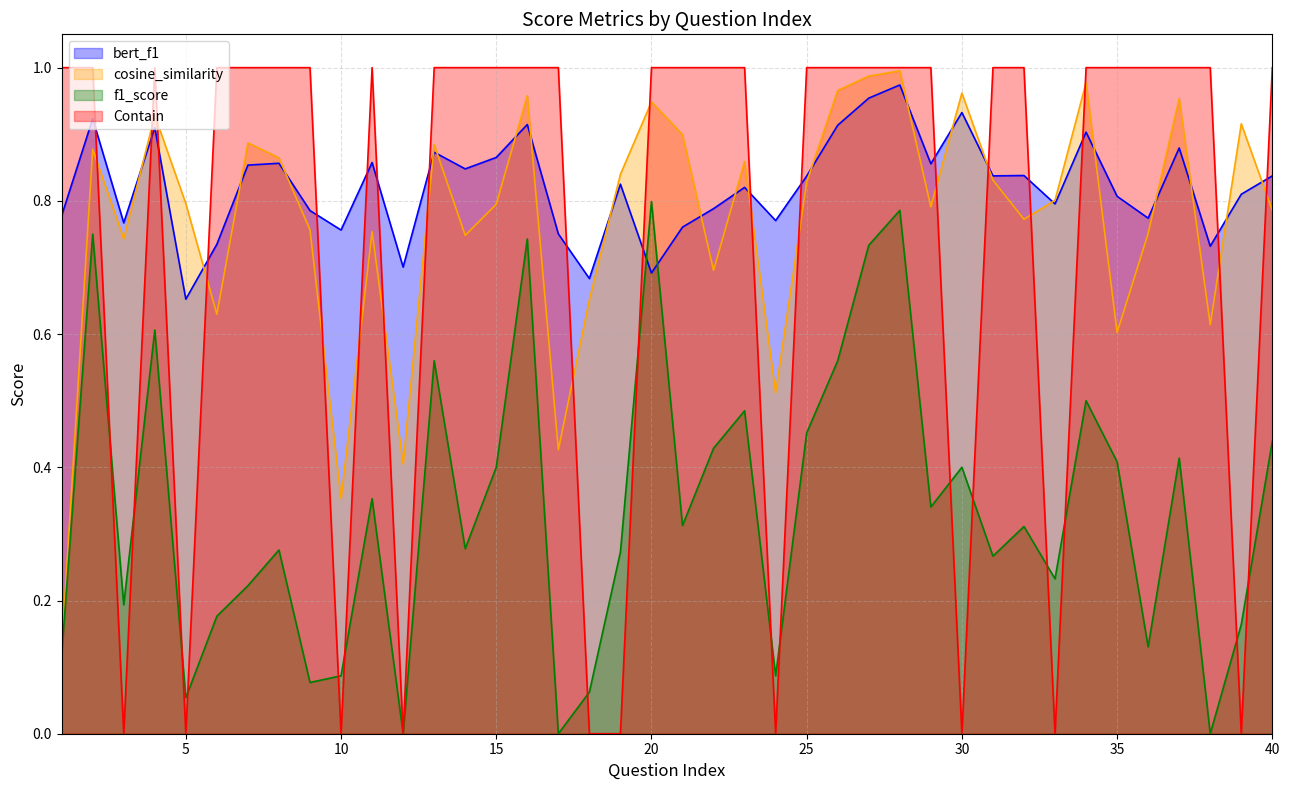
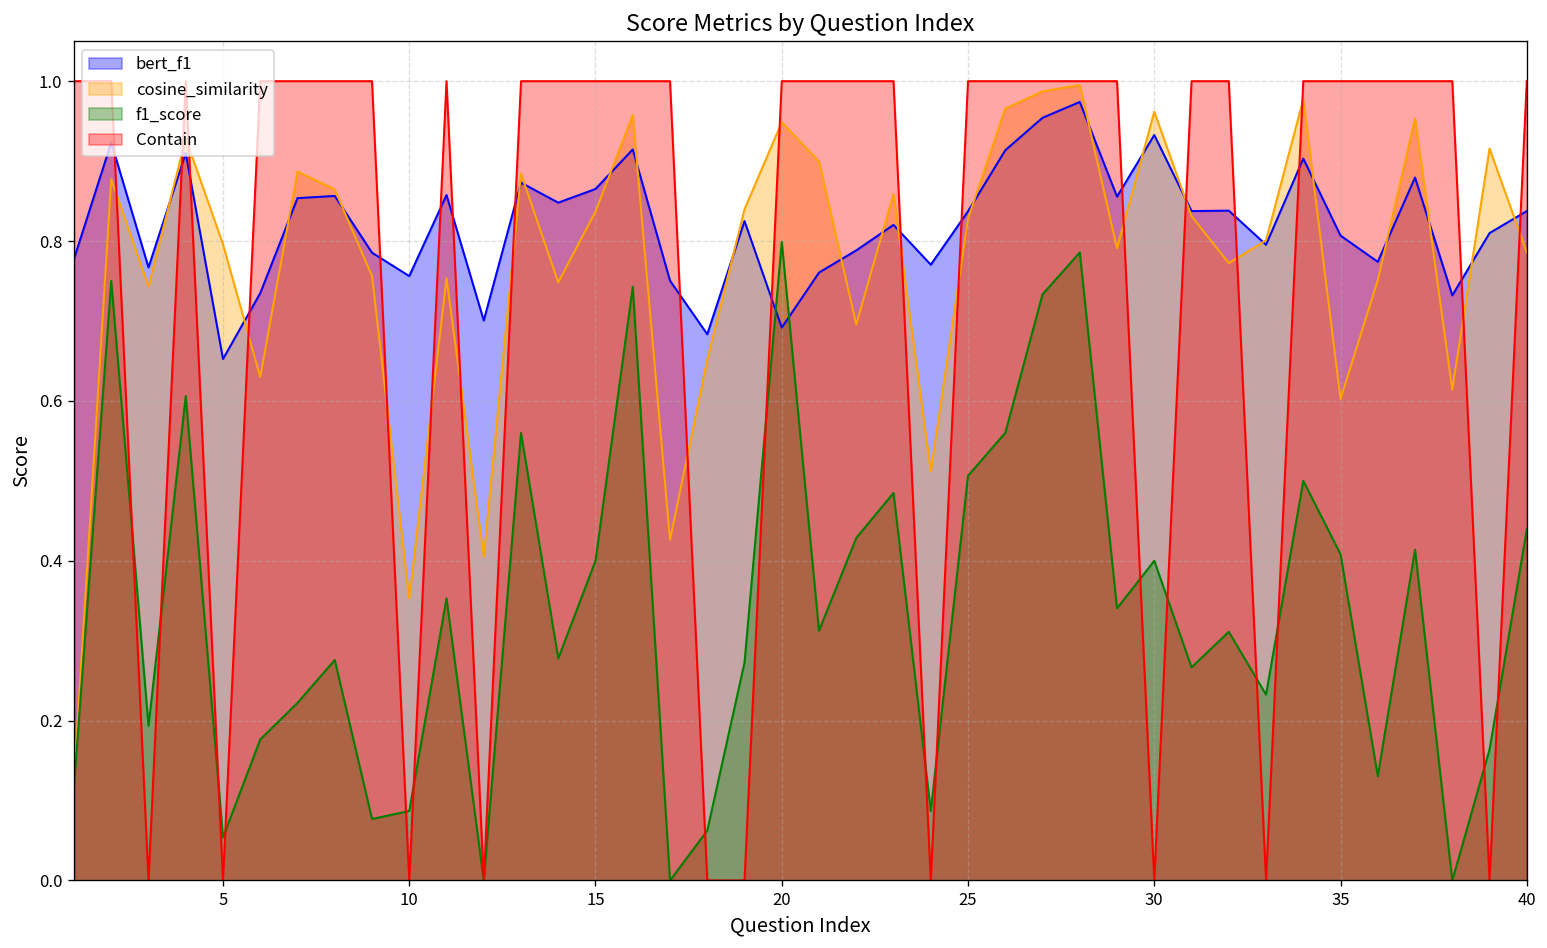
  {
    "bert_f1": {
      "5": 0.65,
      "10": 0.76,
      "15": 0.87,
      "20": 0.69,
      "25": 0.84,
      "30": 0.93,
      "35": 0.81,
      "40": 0.84
    },
    "cosine_similarity": {
      "5": 0.80,
      "10": 0.35,
-     "15": 0.79,
+     "15": 0.84,
      "20": 0.95,
      "25": 0.83,
      "30": 0.96,
      "35": 0.60,
      "40": 0.79
    },
    "f1_score": {
      "5": 0.05,
      "10": 0.09,
      "15": 0.40,
      "20": 0.80,
-     "25": 0.45,
+     "25": 0.51,
      "30": 0.40,
      "35": 0.41,
      "40": 0.44
    },
    "Contain": {
      "5": 0.00,
      "10": 0.00,
      "15": 1.00,
      "20": 1.00,
      "25": 1.00,
      "30": 0.00,
      "35": 1.00,
      "40": 1.00
    }
  }
